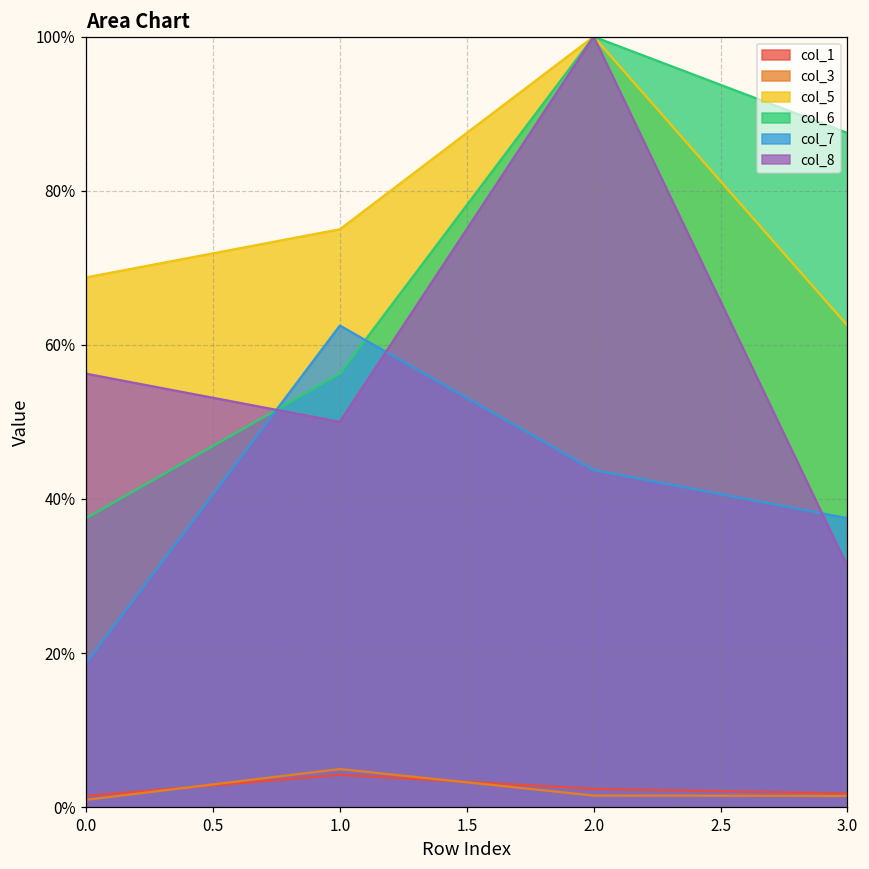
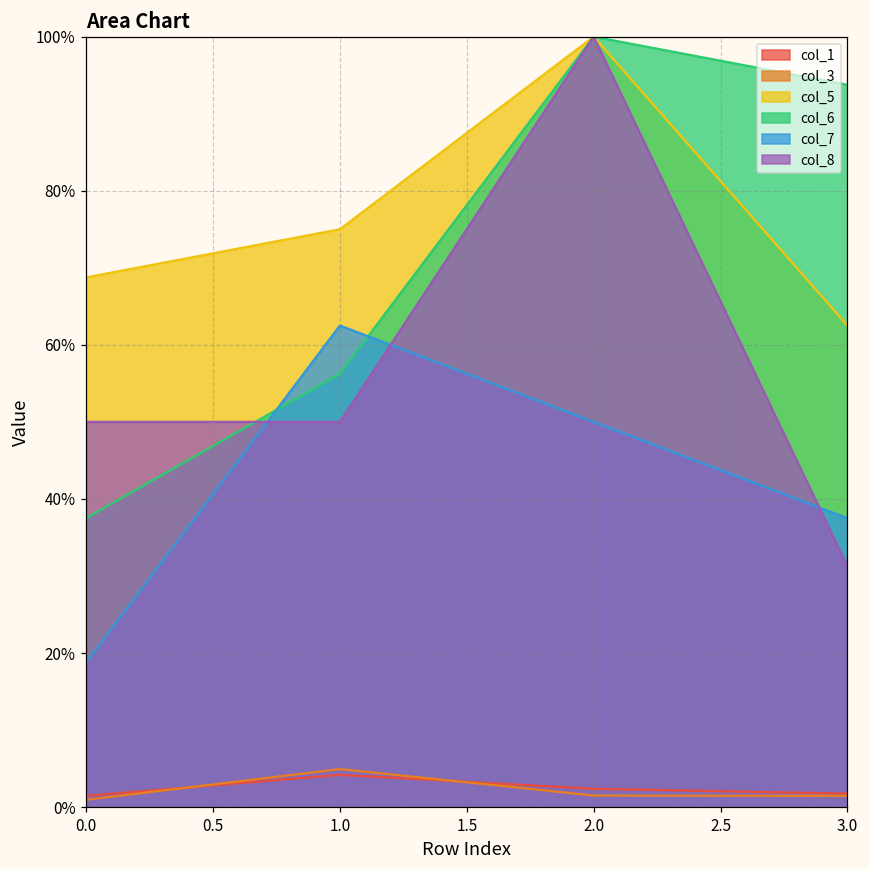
  {
    "col_5": {
      "0.0": "69%",
      "1.0": "75%",
      "3.0": "63%"
    },
    "col_6": {
      "0.0": "38%",
      "1.0": "56%",
-     "3.0": "88%"
+     "3.0": "94%"
    },
    "col_7": {
      "0.0": "19%",
      "1.0": "63%",
-     "2.0": "44%",
+     "2.0": "50%",
      "3.0": "38%"
    },
    "col_8": {
-     "0.0": "56%",
+     "0.0": "50%",
      "1.0": "50%",
      "3.0": "31%"
    }
  }
